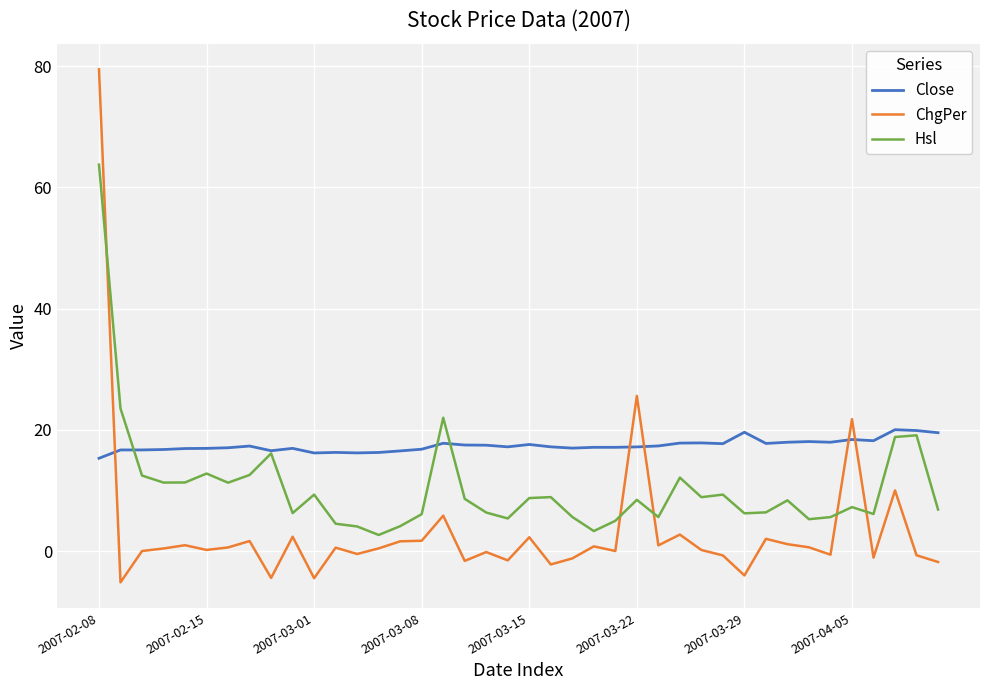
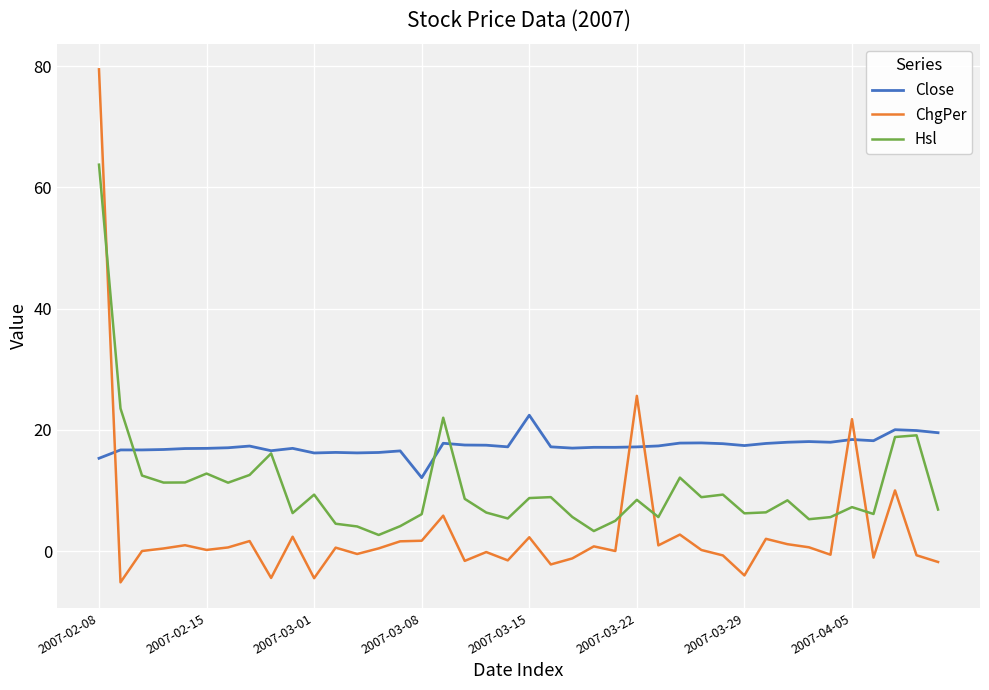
  {
    "Close": {
      "2007-02-08": 15,
      "2007-02-15": 17,
      "2007-03-01": 16,
-     "2007-03-08": 17,
-     "2007-03-15": 18,
+     "2007-03-08": 12,
+     "2007-03-15": 22,
      "2007-03-22": 17,
-     "2007-03-29": 20,
+     "2007-03-29": 17,
      "2007-04-05": 18
    },
    "ChgPer": {
      "2007-02-08": 79,
      "2007-02-15": 0,
      "2007-03-01": -4,
      "2007-03-08": 2,
      "2007-03-15": 2,
      "2007-03-22": 26,
      "2007-03-29": -4,
      "2007-04-05": 22
    },
    "Hsl": {
      "2007-02-08": 64,
      "2007-02-15": 13,
      "2007-03-01": 9,
      "2007-03-08": 6,
      "2007-03-15": 9,
      "2007-03-22": 8,
      "2007-03-29": 6,
      "2007-04-05": 7
    }
  }
